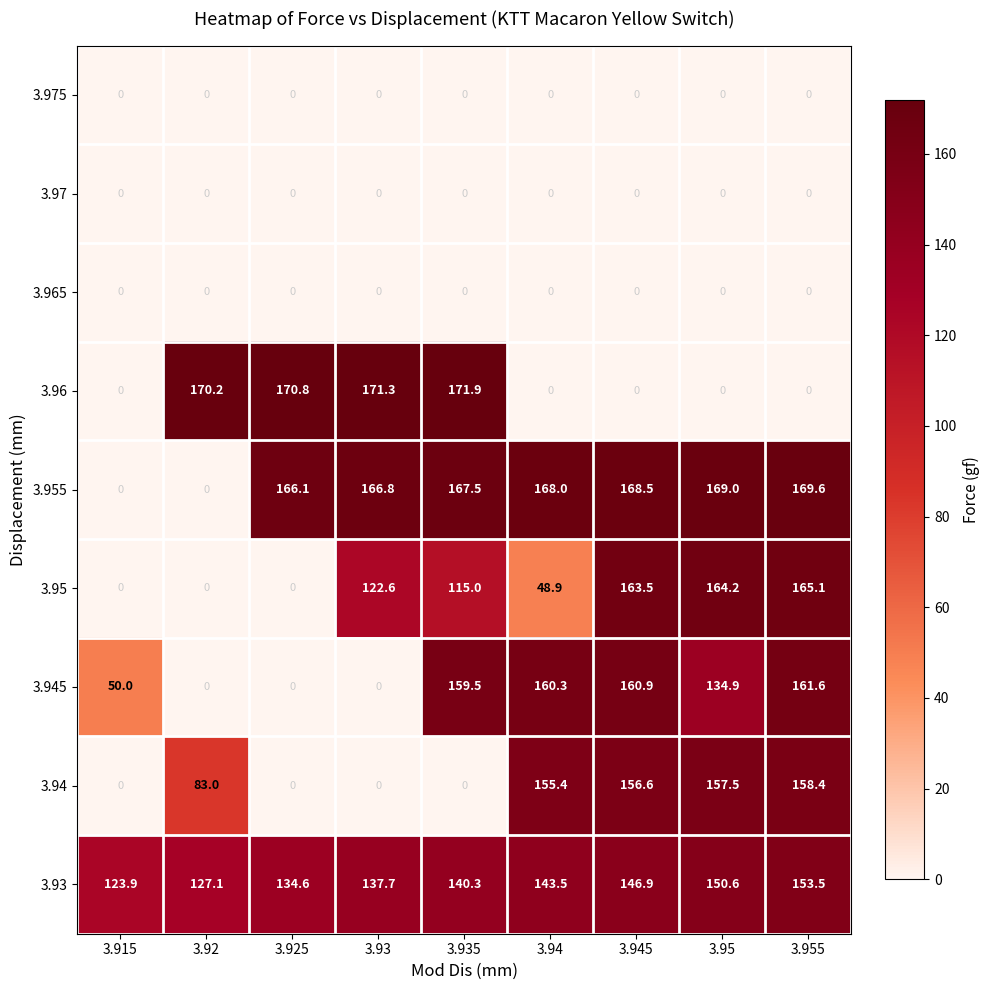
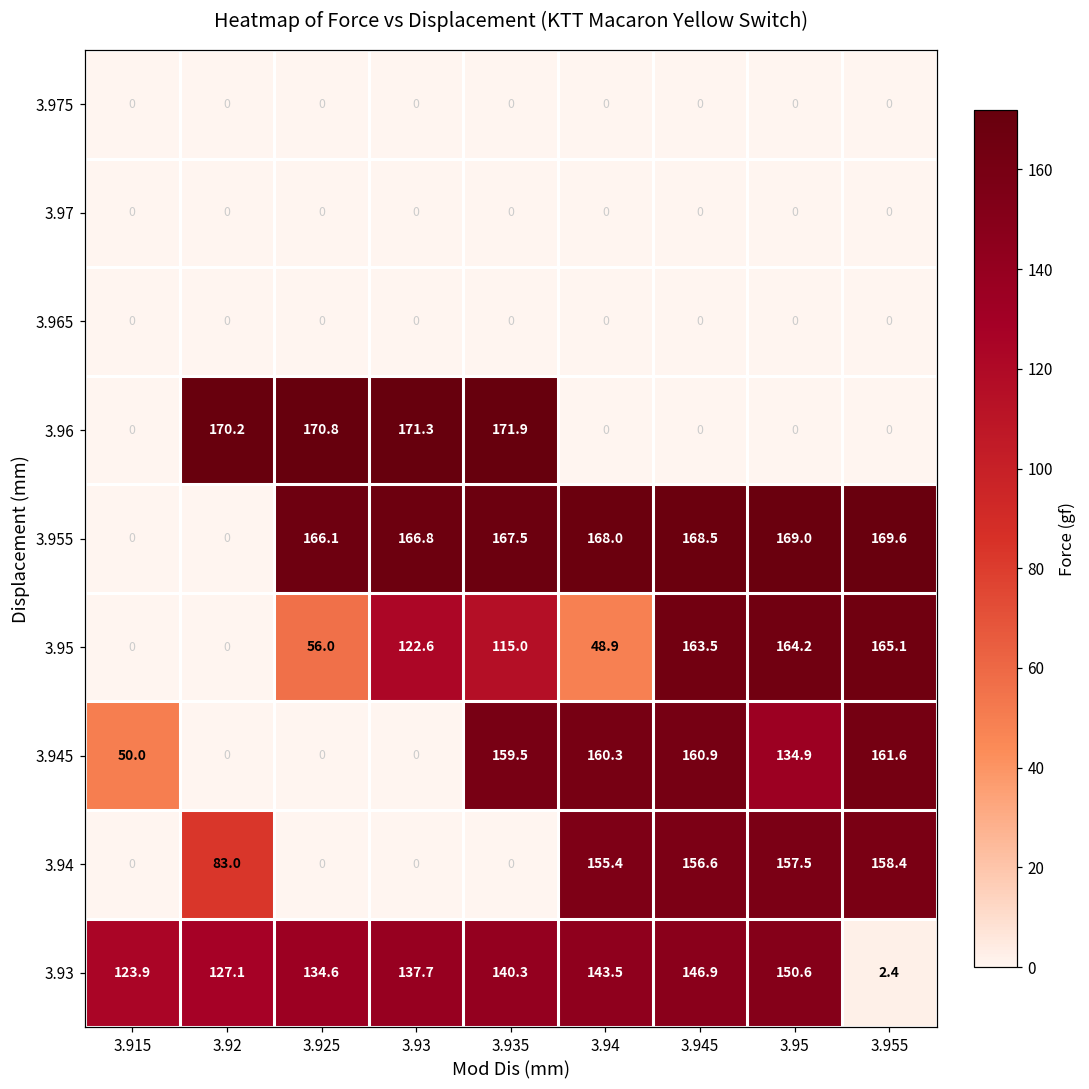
  {
    "3.975": {
      "3.915": 0,
      "3.92": 0,
      "3.925": 0,
      "3.93": 0,
      "3.935": 0,
      "3.94": 0,
      "3.945": 0,
      "3.95": 0,
      "3.955": 0
    },
    "3.97": {
      "3.915": 0,
      "3.92": 0,
      "3.925": 0,
      "3.93": 0,
      "3.935": 0,
      "3.94": 0,
      "3.945": 0,
      "3.95": 0,
      "3.955": 0
    },
    "3.965": {
      "3.915": 0,
      "3.92": 0,
      "3.925": 0,
      "3.93": 0,
      "3.935": 0,
      "3.94": 0,
      "3.945": 0,
      "3.95": 0,
      "3.955": 0
    },
    "3.96": {
      "3.915": 0,
      "3.92": 170.2,
      "3.925": 170.8,
      "3.93": 171.3,
      "3.935": 171.9,
      "3.94": 0,
      "3.945": 0,
      "3.95": 0,
      "3.955": 0
    },
    "3.955": {
      "3.915": 0,
      "3.92": 0,
      "3.925": 166.1,
      "3.93": 166.8,
      "3.935": 167.5,
      "3.94": 168.0,
      "3.945": 168.5,
      "3.95": 169.0,
      "3.955": 169.6
    },
    "3.95": {
      "3.915": 0,
      "3.92": 0,
-     "3.925": 0,
+     "3.925": 56.0,
      "3.93": 122.6,
      "3.935": 115.0,
      "3.94": 48.9,
      "3.945": 163.5,
      "3.95": 164.2,
      "3.955": 165.1
    },
    "3.945": {
      "3.915": 50.0,
      "3.92": 0,
      "3.925": 0,
      "3.93": 0,
      "3.935": 159.5,
      "3.94": 160.3,
      "3.945": 160.9,
      "3.95": 134.9,
      "3.955": 161.6
    },
    "3.94": {
      "3.915": 0,
      "3.92": 83.0,
      "3.925": 0,
      "3.93": 0,
      "3.935": 0,
      "3.94": 155.4,
      "3.945": 156.6,
      "3.95": 157.5,
      "3.955": 158.4
    },
    "3.93": {
      "3.915": 123.9,
      "3.92": 127.1,
      "3.925": 134.6,
      "3.93": 137.7,
      "3.935": 140.3,
      "3.94": 143.5,
      "3.945": 146.9,
      "3.95": 150.6,
-     "3.955": 153.5
+     "3.955": 2.4
    }
  }
